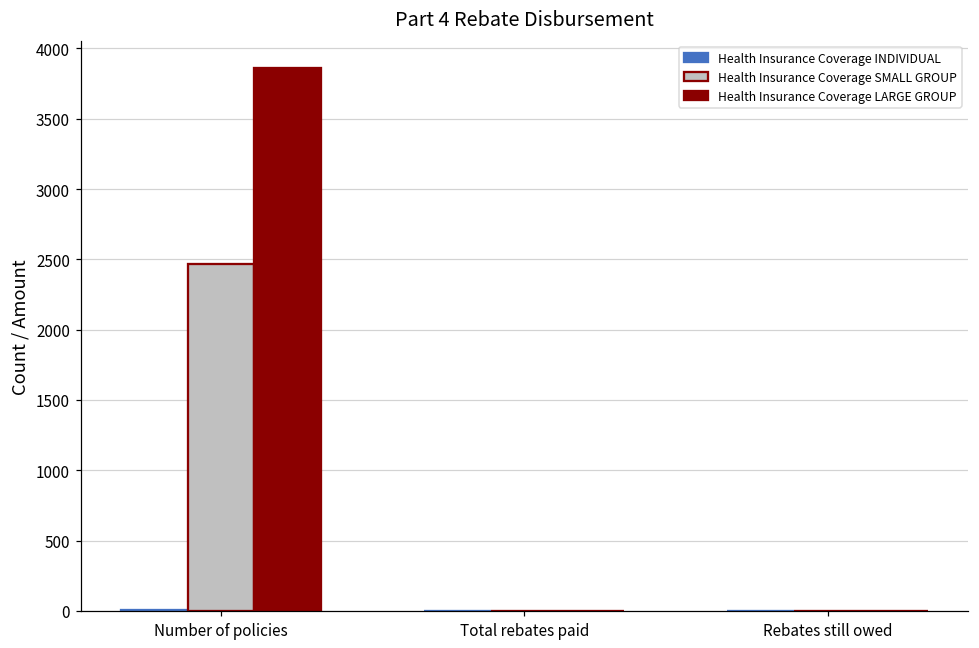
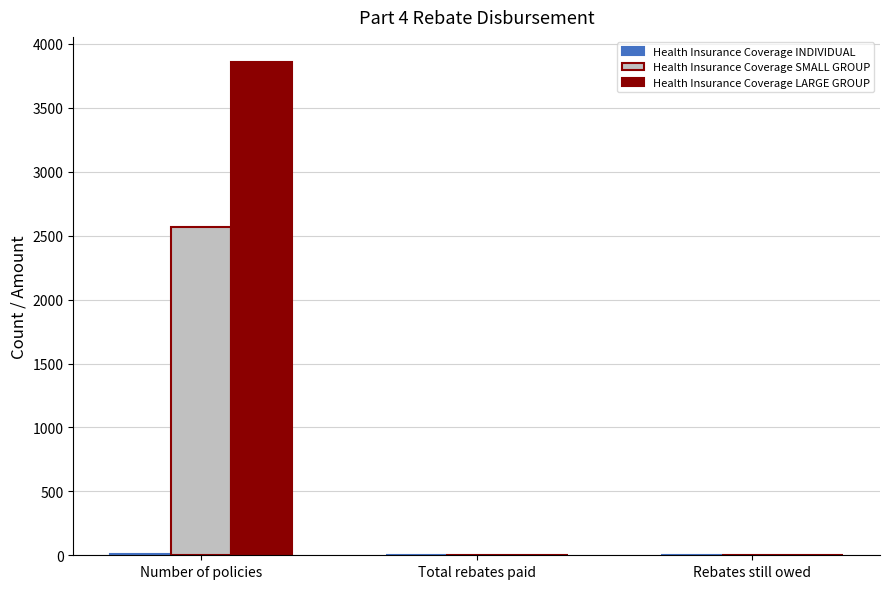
  {
    "Health Insurance Coverage INDIVIDUAL": {
      "Total rebates paid": 0,
      "Rebates still owed": 0
    },
    "Health Insurance Coverage SMALL GROUP": {
-     "Number of policies": 2470,
+     "Number of policies": 2570,
      "Total rebates paid": 0,
      "Rebates still owed": 0
    },
    "Health Insurance Coverage LARGE GROUP": {
      "Number of policies": 3860,
      "Total rebates paid": 0,
      "Rebates still owed": 0
    }
  }
